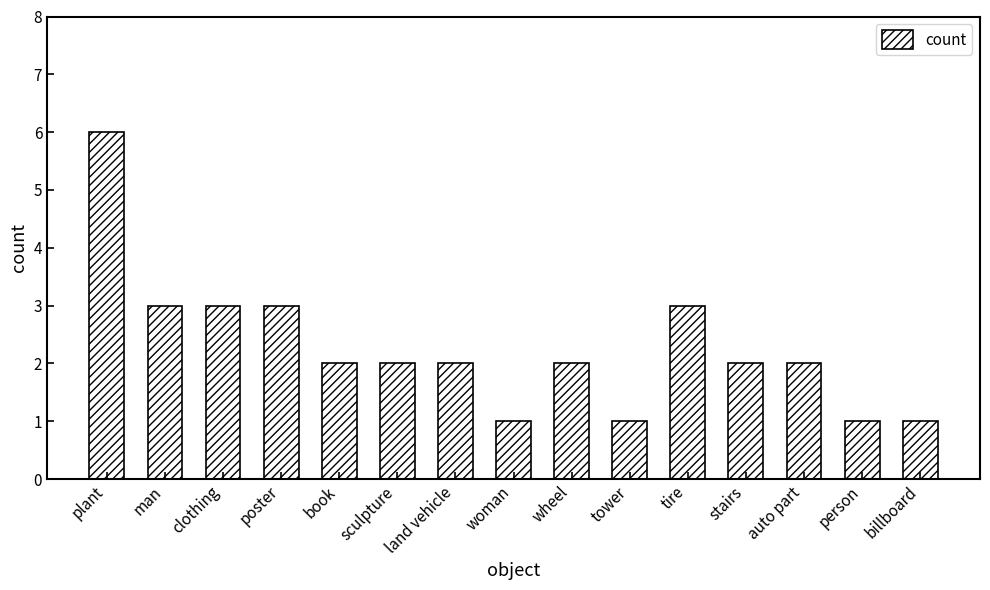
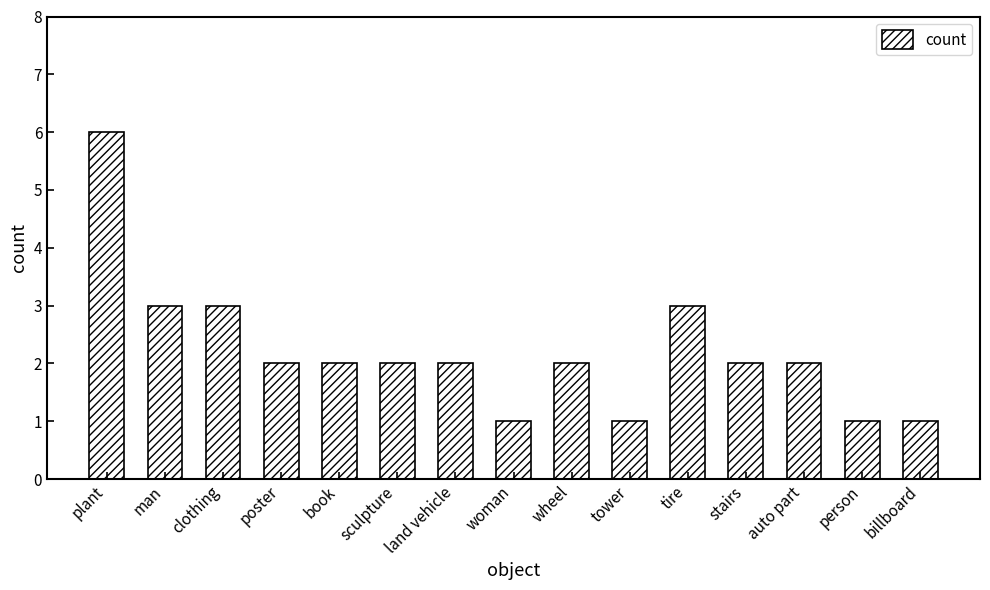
  {
    "plant": 6,
    "man": 3,
    "clothing": 3,
-   "poster": 3,
+   "poster": 2,
    "book": 2,
    "sculpture": 2,
    "land vehicle": 2,
    "woman": 1,
    "wheel": 2,
    "tower": 1,
    "tire": 3,
    "stairs": 2,
    "auto part": 2,
    "person": 1,
    "billboard": 1
  }
